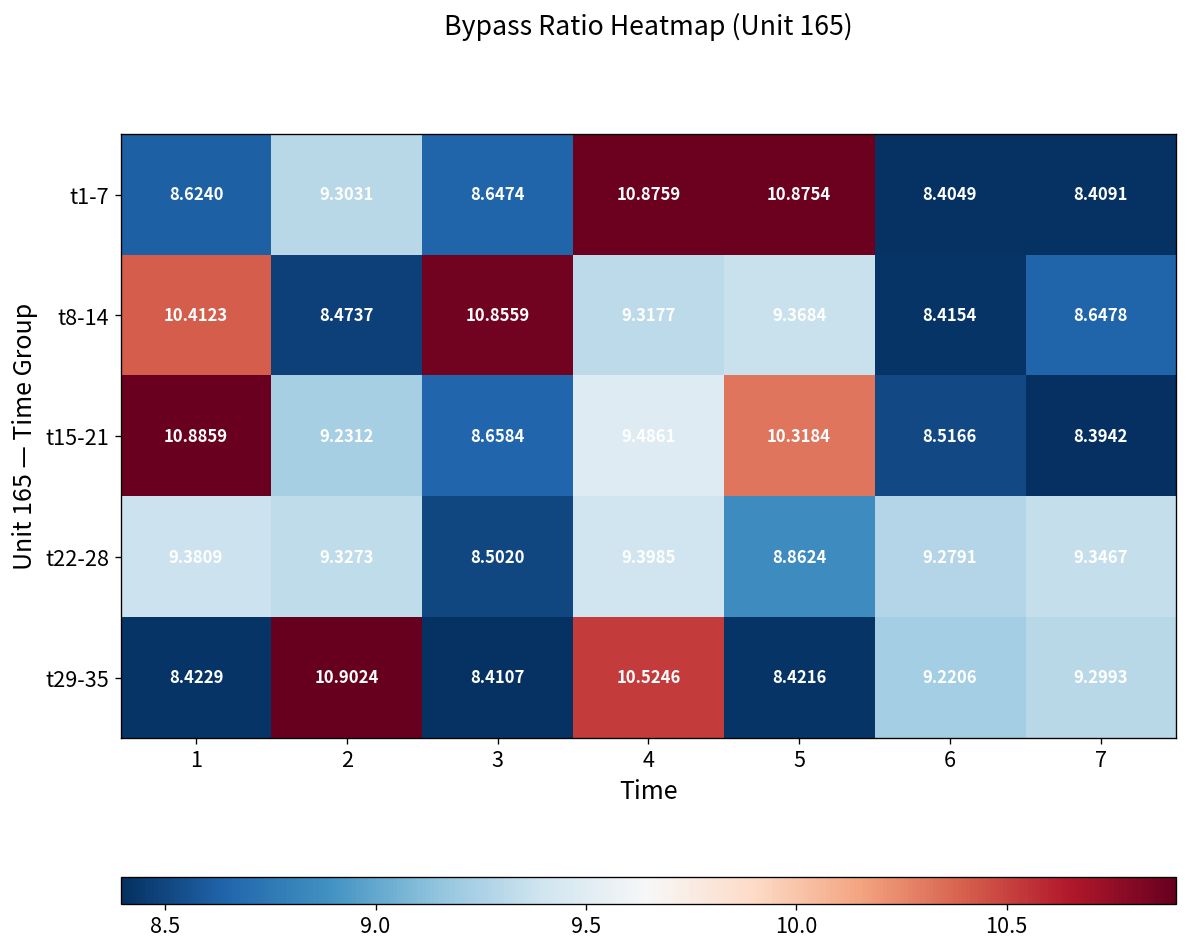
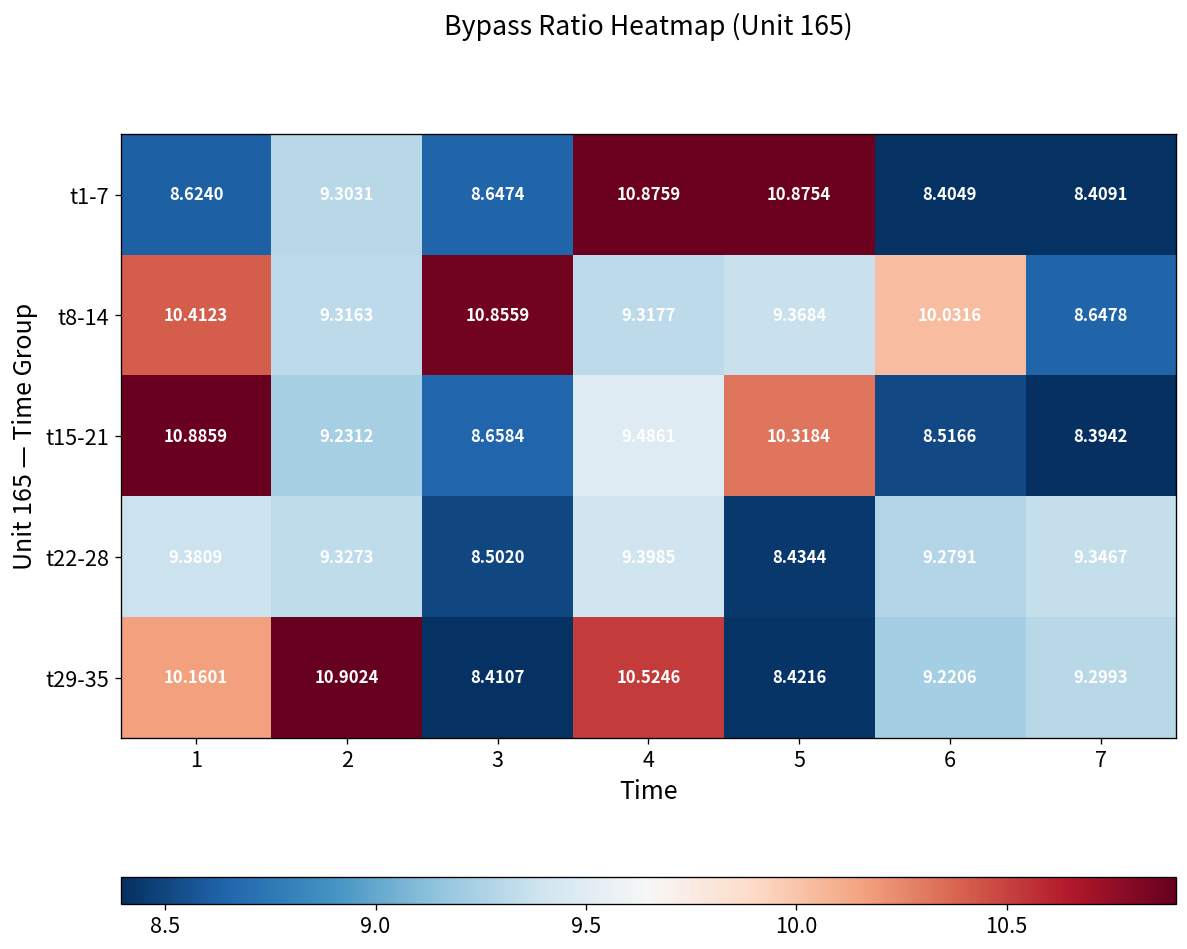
  {
    "t1-7": {
      "1": 8.6240,
      "2": 9.3031,
      "3": 8.6474,
      "4": 10.8759,
      "5": 10.8754,
      "6": 8.4049,
      "7": 8.4091
    },
    "t8-14": {
      "1": 10.4123,
-     "2": 8.4737,
+     "2": 9.3163,
      "3": 10.8559,
      "4": 9.3177,
      "5": 9.3684,
-     "6": 8.4154,
+     "6": 10.0316,
      "7": 8.6478
    },
    "t15-21": {
      "1": 10.8859,
      "2": 9.2312,
      "3": 8.6584,
      "5": 10.3184,
      "6": 8.5166,
      "7": 8.3942
    },
    "t22-28": {
      "1": 9.3809,
      "2": 9.3273,
      "3": 8.5020,
-     "5": 8.8624,
+     "5": 8.4344,
      "6": 9.2791,
      "7": 9.3467
    },
    "t29-35": {
-     "1": 8.4229,
+     "1": 10.1601,
      "2": 10.9024,
      "3": 8.4107,
      "4": 10.5246,
      "5": 8.4216,
      "6": 9.2206,
      "7": 9.2993
    }
  }
